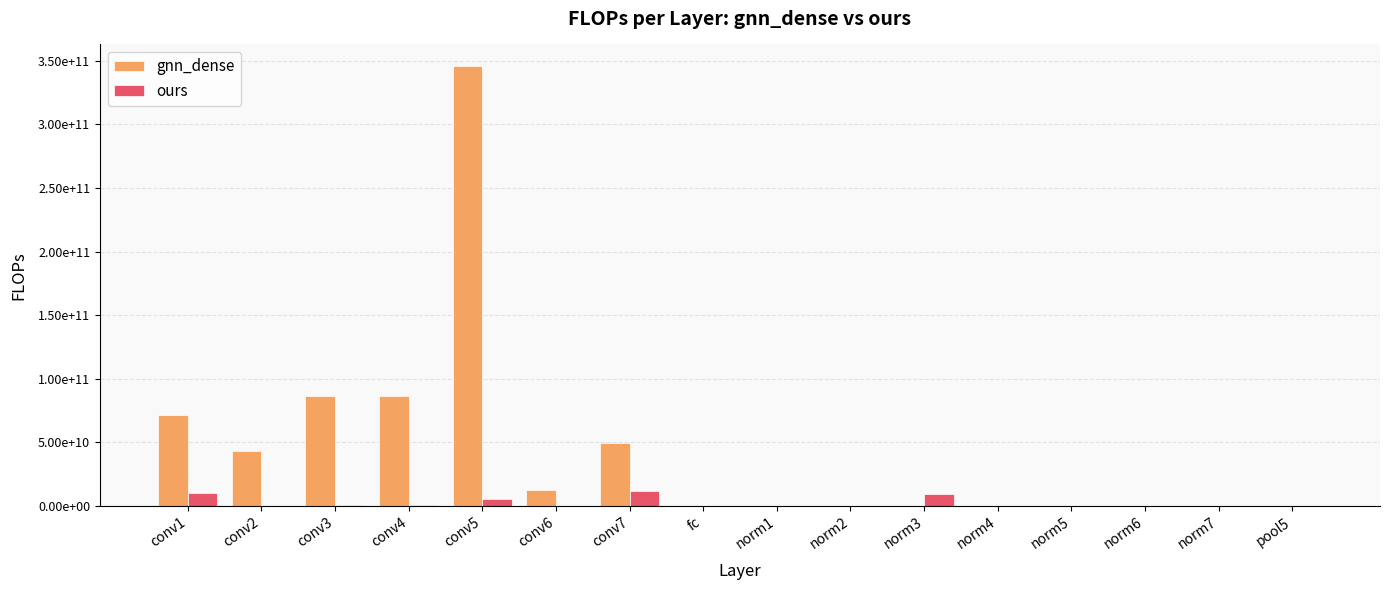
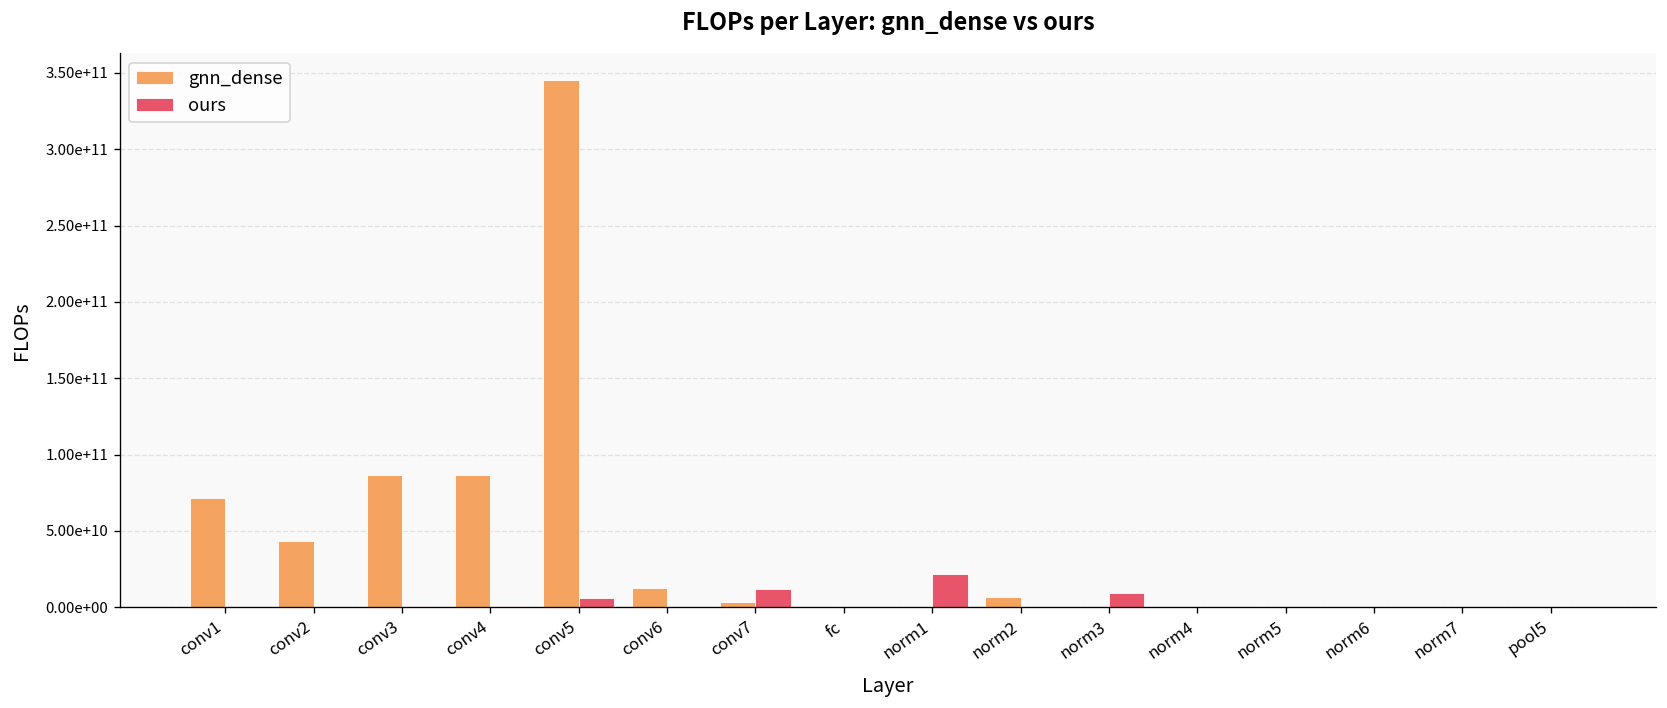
  {
    "gnn_dense": {
      "conv1": 72000000000,
      "conv2": 43000000000,
      "conv3": 86000000000,
      "conv4": 86000000000,
      "conv5": 346000000000,
      "conv6": 13000000000,
-     "conv7": 49000000000,
-     "norm2": 0
+     "conv7": 4000000000,
+     "norm2": 7000000000
    },
    "ours": {
-     "conv1": 11000000000,
+     "conv1": 0,
      "conv5": 6000000000,
      "conv7": 12000000000,
-     "norm1": 0,
+     "norm1": 22000000000,
      "norm3": 9000000000
    }
  }
